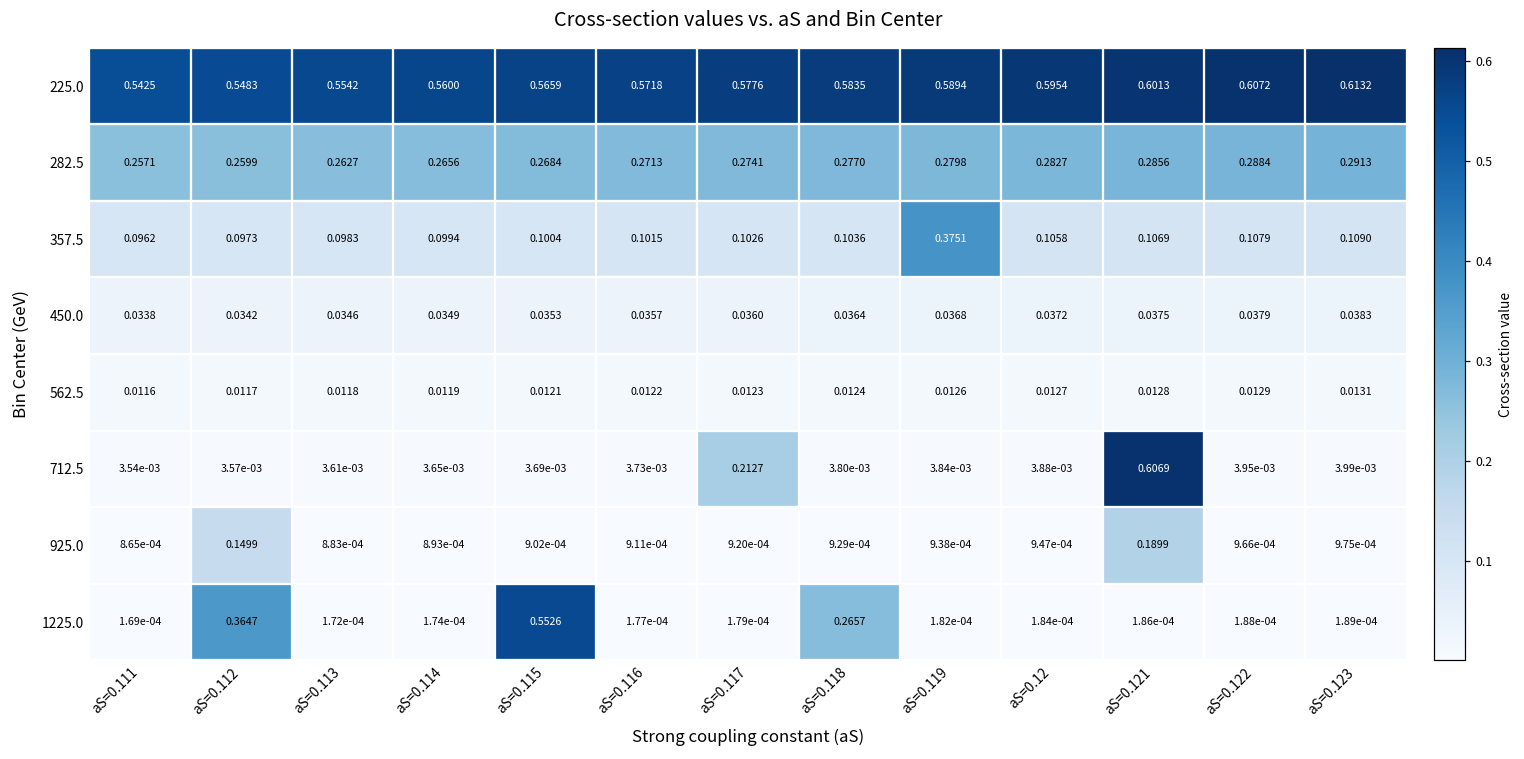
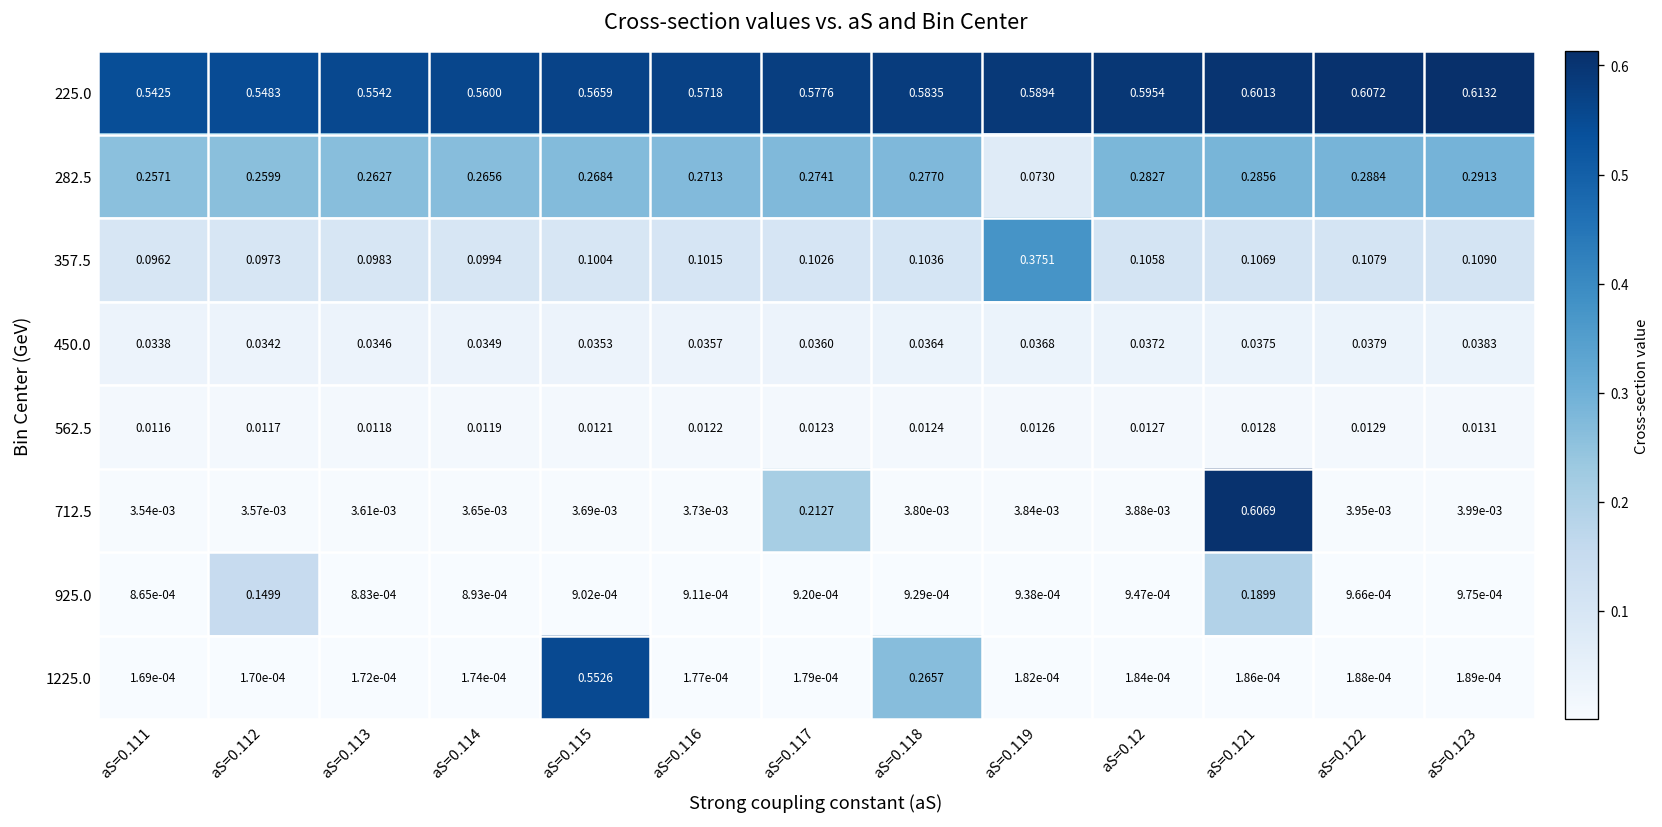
  {
    "225.0": {
      "aS=0.111": "0.5425",
      "aS=0.112": "0.5483",
      "aS=0.113": "0.5542",
      "aS=0.114": "0.5600",
      "aS=0.115": "0.5659",
      "aS=0.116": "0.5718",
      "aS=0.117": "0.5776",
      "aS=0.118": "0.5835",
      "aS=0.119": "0.5894",
      "aS=0.12": "0.5954",
      "aS=0.121": "0.6013",
      "aS=0.122": "0.6072",
      "aS=0.123": "0.6132"
    },
    "282.5": {
      "aS=0.111": "0.2571",
      "aS=0.112": "0.2599",
      "aS=0.113": "0.2627",
      "aS=0.114": "0.2656",
      "aS=0.115": "0.2684",
      "aS=0.116": "0.2713",
      "aS=0.117": "0.2741",
      "aS=0.118": "0.2770",
-     "aS=0.119": "0.2798",
+     "aS=0.119": "0.0730",
      "aS=0.12": "0.2827",
      "aS=0.121": "0.2856",
      "aS=0.122": "0.2884",
      "aS=0.123": "0.2913"
    },
    "357.5": {
      "aS=0.111": "0.0962",
      "aS=0.112": "0.0973",
      "aS=0.113": "0.0983",
      "aS=0.114": "0.0994",
      "aS=0.115": "0.1004",
      "aS=0.116": "0.1015",
      "aS=0.117": "0.1026",
      "aS=0.118": "0.1036",
      "aS=0.119": "0.3751",
      "aS=0.12": "0.1058",
      "aS=0.121": "0.1069",
      "aS=0.122": "0.1079",
      "aS=0.123": "0.1090"
    },
    "450.0": {
      "aS=0.111": "0.0338",
      "aS=0.112": "0.0342",
      "aS=0.113": "0.0346",
      "aS=0.114": "0.0349",
      "aS=0.115": "0.0353",
      "aS=0.116": "0.0357",
      "aS=0.117": "0.0360",
      "aS=0.118": "0.0364",
      "aS=0.119": "0.0368",
      "aS=0.12": "0.0372",
      "aS=0.121": "0.0375",
      "aS=0.122": "0.0379",
      "aS=0.123": "0.0383"
    },
    "562.5": {
      "aS=0.111": "0.0116",
      "aS=0.112": "0.0117",
      "aS=0.113": "0.0118",
      "aS=0.114": "0.0119",
      "aS=0.115": "0.0121",
      "aS=0.116": "0.0122",
      "aS=0.117": "0.0123",
      "aS=0.118": "0.0124",
      "aS=0.119": "0.0126",
      "aS=0.12": "0.0127",
      "aS=0.121": "0.0128",
      "aS=0.122": "0.0129",
      "aS=0.123": "0.0131"
    },
    "712.5": {
      "aS=0.111": "3.54e-03",
      "aS=0.112": "3.57e-03",
      "aS=0.113": "3.61e-03",
      "aS=0.114": "3.65e-03",
      "aS=0.115": "3.69e-03",
      "aS=0.116": "3.73e-03",
      "aS=0.117": "0.2127",
      "aS=0.118": "3.80e-03",
      "aS=0.119": "3.84e-03",
      "aS=0.12": "3.88e-03",
      "aS=0.121": "0.6069",
      "aS=0.122": "3.95e-03",
      "aS=0.123": "3.99e-03"
    },
    "925.0": {
      "aS=0.111": "8.65e-04",
      "aS=0.112": "0.1499",
      "aS=0.113": "8.83e-04",
      "aS=0.114": "8.93e-04",
      "aS=0.115": "9.02e-04",
      "aS=0.116": "9.11e-04",
      "aS=0.117": "9.20e-04",
      "aS=0.118": "9.29e-04",
      "aS=0.119": "9.38e-04",
      "aS=0.12": "9.47e-04",
      "aS=0.121": "0.1899",
      "aS=0.122": "9.66e-04",
      "aS=0.123": "9.75e-04"
    },
    "1225.0": {
      "aS=0.111": "1.69e-04",
-     "aS=0.112": "0.3647",
+     "aS=0.112": "1.70e-04",
      "aS=0.113": "1.72e-04",
      "aS=0.114": "1.74e-04",
      "aS=0.115": "0.5526",
      "aS=0.116": "1.77e-04",
      "aS=0.117": "1.79e-04",
      "aS=0.118": "0.2657",
      "aS=0.119": "1.82e-04",
      "aS=0.12": "1.84e-04",
      "aS=0.121": "1.86e-04",
      "aS=0.122": "1.88e-04",
      "aS=0.123": "1.89e-04"
    }
  }
